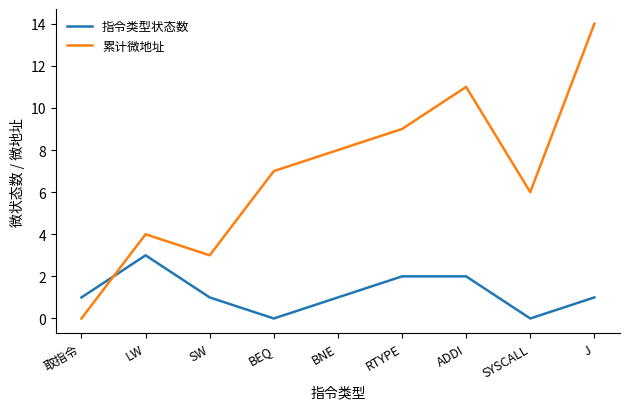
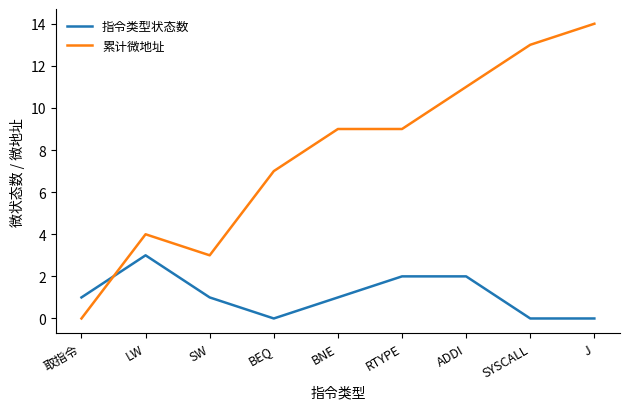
  {
    "指令类型状态数": {
      "取指令": 1,
      "LW": 3,
      "SW": 1,
      "BEQ": 0,
      "BNE": 1,
      "RTYPE": 2,
      "ADDI": 2,
      "SYSCALL": 0,
-     "J": 1
+     "J": 0
    },
    "累计微地址": {
      "取指令": 0,
      "LW": 4,
      "SW": 3,
      "BEQ": 7,
-     "BNE": 8,
+     "BNE": 9,
      "RTYPE": 9,
      "ADDI": 11,
-     "SYSCALL": 6,
+     "SYSCALL": 13,
      "J": 14
    }
  }
